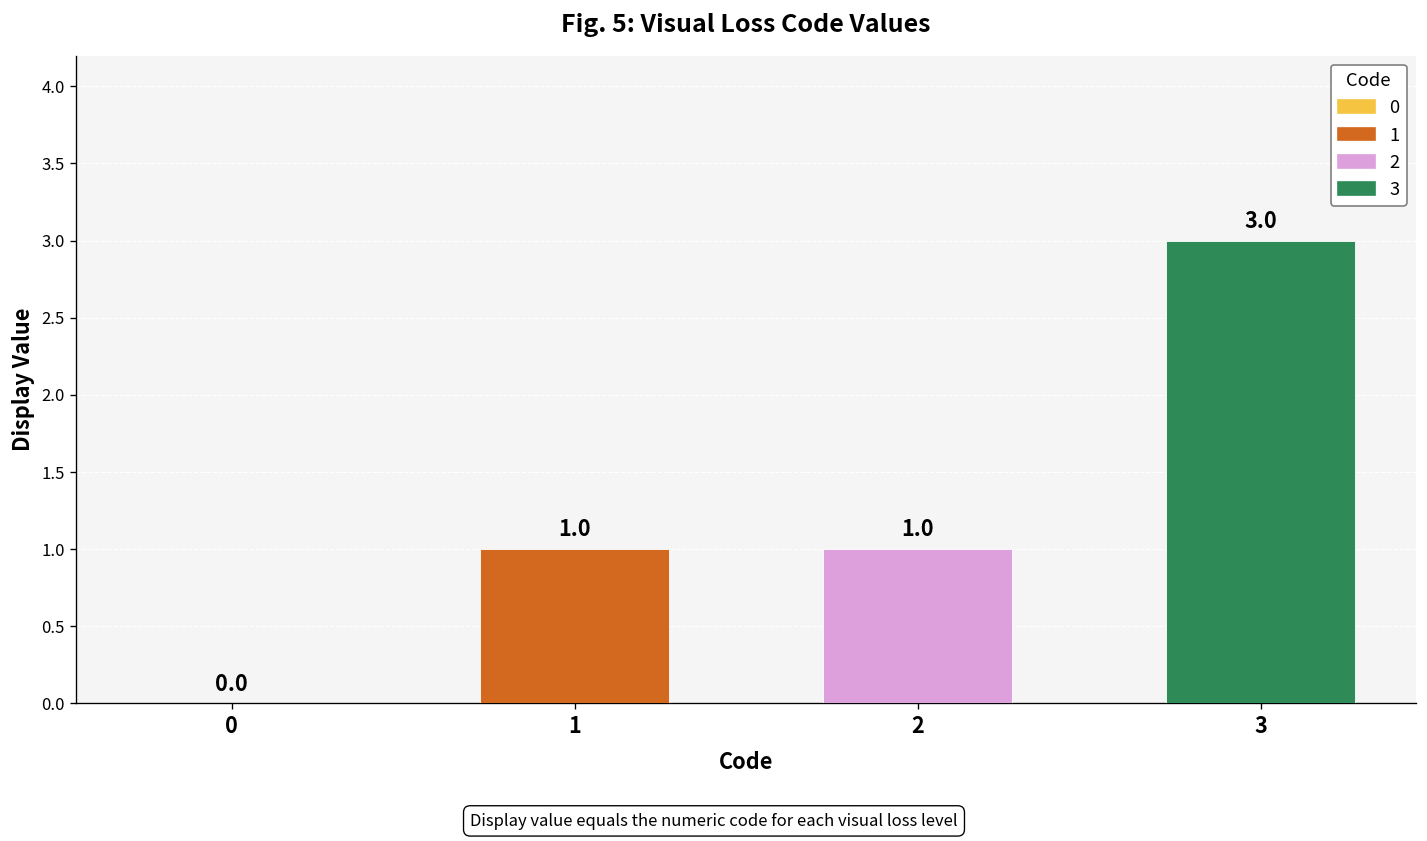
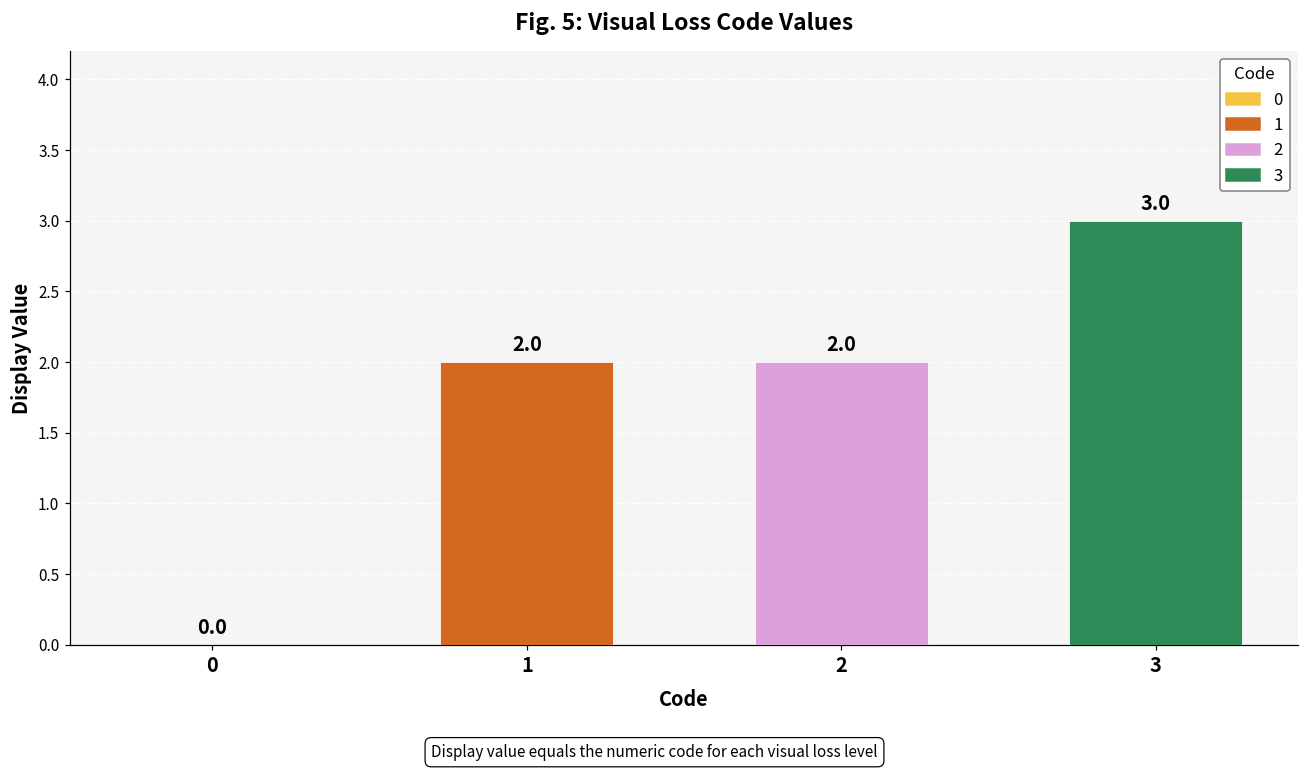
  {
    "1": {
-     "1": 1.0
+     "1": 2.0
    },
    "2": {
-     "2": 1.0
+     "2": 2.0
    },
    "3": {
      "3": 3.0
    }
  }
